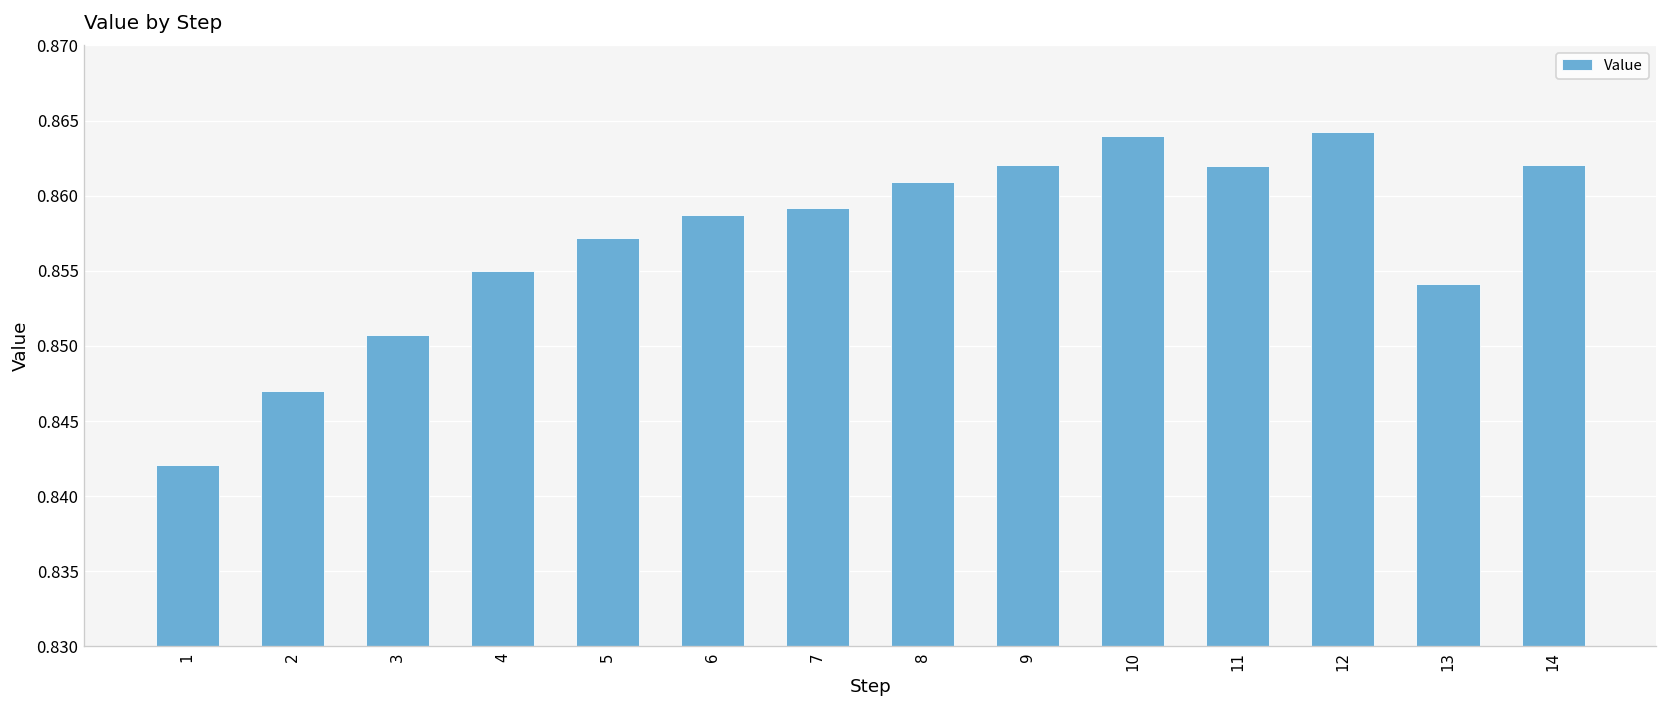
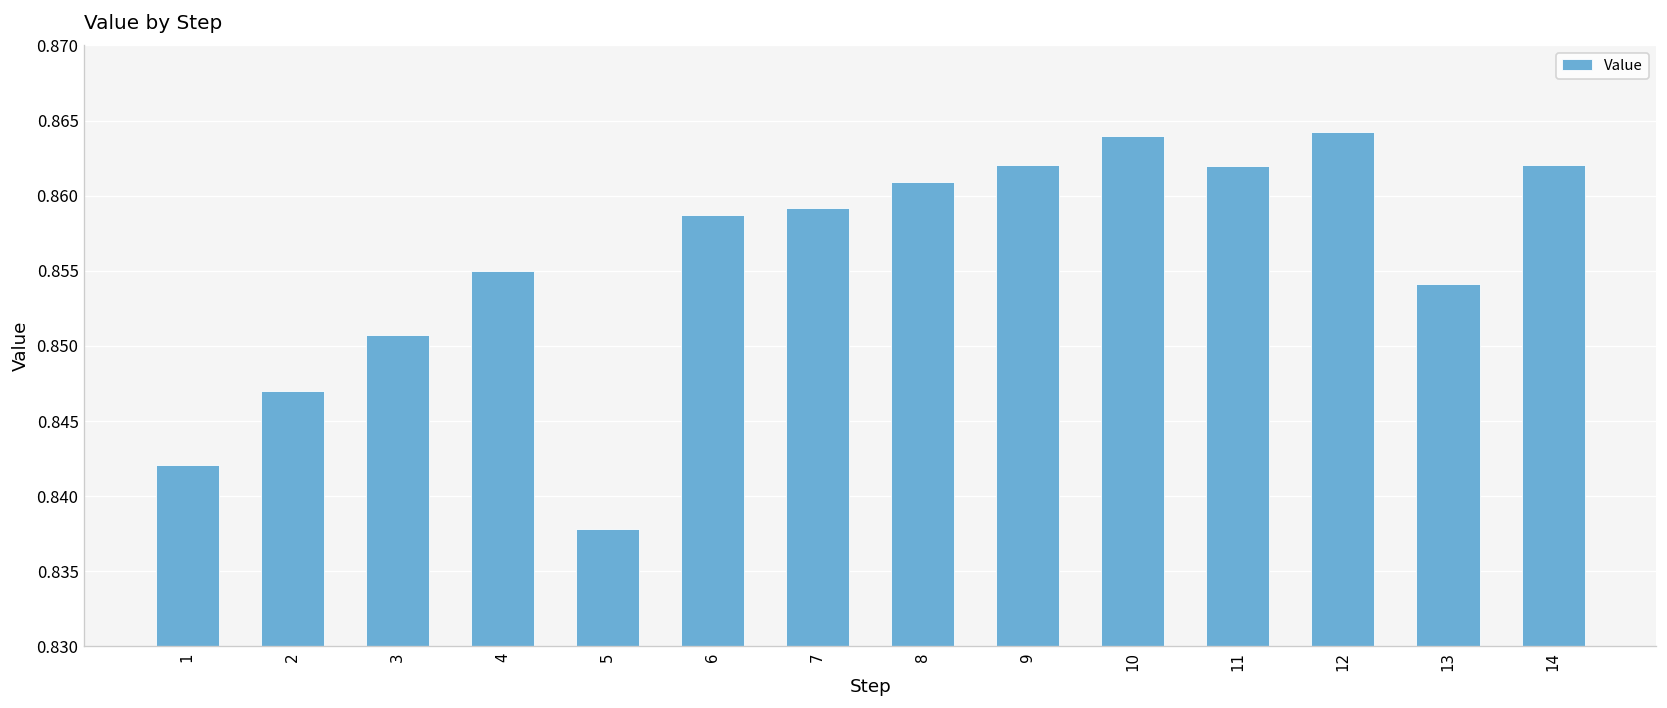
  {
    "1": 0.8421,
    "2": 0.8470,
    "3": 0.8507,
    "4": 0.8550,
-   "5": 0.8572,
+   "5": 0.8378,
    "6": 0.8587,
    "7": 0.8592,
    "8": 0.8609,
    "9": 0.8621,
    "10": 0.8640,
    "11": 0.8619,
    "12": 0.8642,
    "13": 0.8542,
    "14": 0.8620
  }
